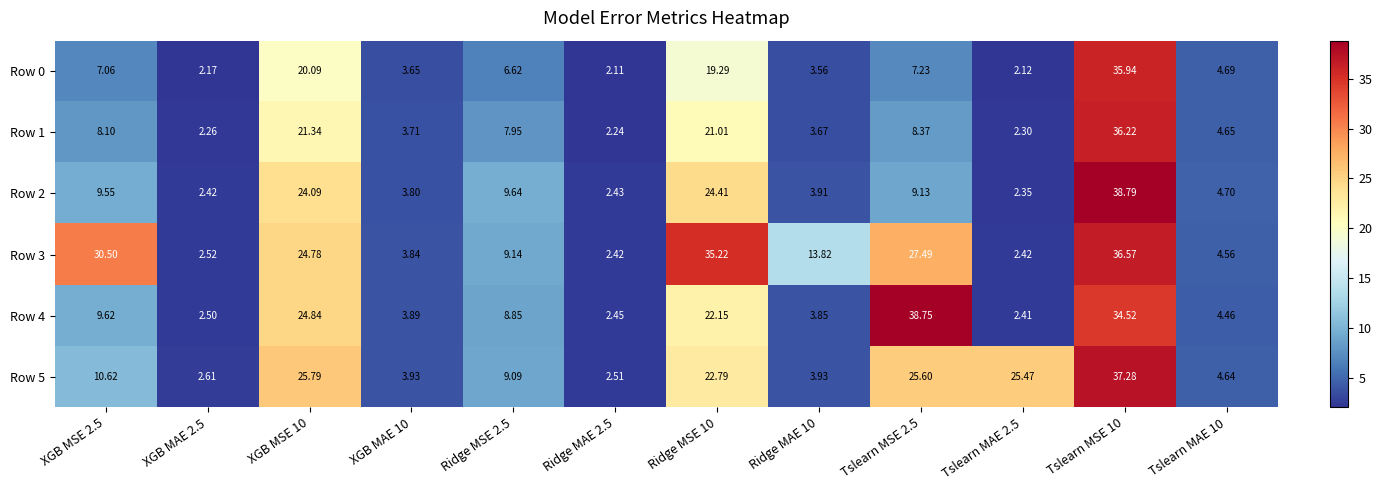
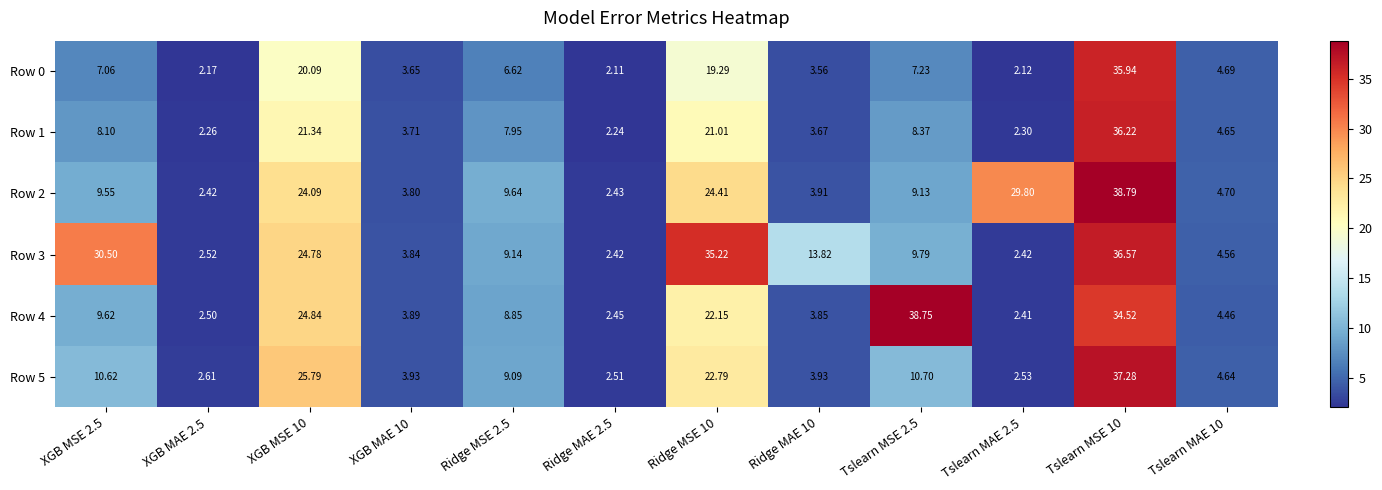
  {
    "Row 0": {
      "XGB MSE 2.5": 7.06,
      "XGB MAE 2.5": 2.17,
      "XGB MSE 10": 20.09,
      "XGB MAE 10": 3.65,
      "Ridge MSE 2.5": 6.62,
      "Ridge MAE 2.5": 2.11,
      "Ridge MSE 10": 19.29,
      "Ridge MAE 10": 3.56,
      "Tslearn MSE 2.5": 7.23,
      "Tslearn MAE 2.5": 2.12,
      "Tslearn MSE 10": 35.94,
      "Tslearn MAE 10": 4.69
    },
    "Row 1": {
      "XGB MSE 2.5": 8.10,
      "XGB MAE 2.5": 2.26,
      "XGB MSE 10": 21.34,
      "XGB MAE 10": 3.71,
      "Ridge MSE 2.5": 7.95,
      "Ridge MAE 2.5": 2.24,
      "Ridge MSE 10": 21.01,
      "Ridge MAE 10": 3.67,
      "Tslearn MSE 2.5": 8.37,
      "Tslearn MAE 2.5": 2.30,
      "Tslearn MSE 10": 36.22,
      "Tslearn MAE 10": 4.65
    },
    "Row 2": {
      "XGB MSE 2.5": 9.55,
      "XGB MAE 2.5": 2.42,
      "XGB MSE 10": 24.09,
      "XGB MAE 10": 3.80,
      "Ridge MSE 2.5": 9.64,
      "Ridge MAE 2.5": 2.43,
      "Ridge MSE 10": 24.41,
      "Ridge MAE 10": 3.91,
      "Tslearn MSE 2.5": 9.13,
-     "Tslearn MAE 2.5": 2.35,
+     "Tslearn MAE 2.5": 29.80,
      "Tslearn MSE 10": 38.79,
      "Tslearn MAE 10": 4.70
    },
    "Row 3": {
      "XGB MSE 2.5": 30.50,
      "XGB MAE 2.5": 2.52,
      "XGB MSE 10": 24.78,
      "XGB MAE 10": 3.84,
      "Ridge MSE 2.5": 9.14,
      "Ridge MAE 2.5": 2.42,
      "Ridge MSE 10": 35.22,
      "Ridge MAE 10": 13.82,
-     "Tslearn MSE 2.5": 27.49,
+     "Tslearn MSE 2.5": 9.79,
      "Tslearn MAE 2.5": 2.42,
      "Tslearn MSE 10": 36.57,
      "Tslearn MAE 10": 4.56
    },
    "Row 4": {
      "XGB MSE 2.5": 9.62,
      "XGB MAE 2.5": 2.50,
      "XGB MSE 10": 24.84,
      "XGB MAE 10": 3.89,
      "Ridge MSE 2.5": 8.85,
      "Ridge MAE 2.5": 2.45,
      "Ridge MSE 10": 22.15,
      "Ridge MAE 10": 3.85,
      "Tslearn MSE 2.5": 38.75,
      "Tslearn MAE 2.5": 2.41,
      "Tslearn MSE 10": 34.52,
      "Tslearn MAE 10": 4.46
    },
    "Row 5": {
      "XGB MSE 2.5": 10.62,
      "XGB MAE 2.5": 2.61,
      "XGB MSE 10": 25.79,
      "XGB MAE 10": 3.93,
      "Ridge MSE 2.5": 9.09,
      "Ridge MAE 2.5": 2.51,
      "Ridge MSE 10": 22.79,
      "Ridge MAE 10": 3.93,
-     "Tslearn MSE 2.5": 25.60,
-     "Tslearn MAE 2.5": 25.47,
+     "Tslearn MSE 2.5": 10.70,
+     "Tslearn MAE 2.5": 2.53,
      "Tslearn MSE 10": 37.28,
      "Tslearn MAE 10": 4.64
    }
  }
